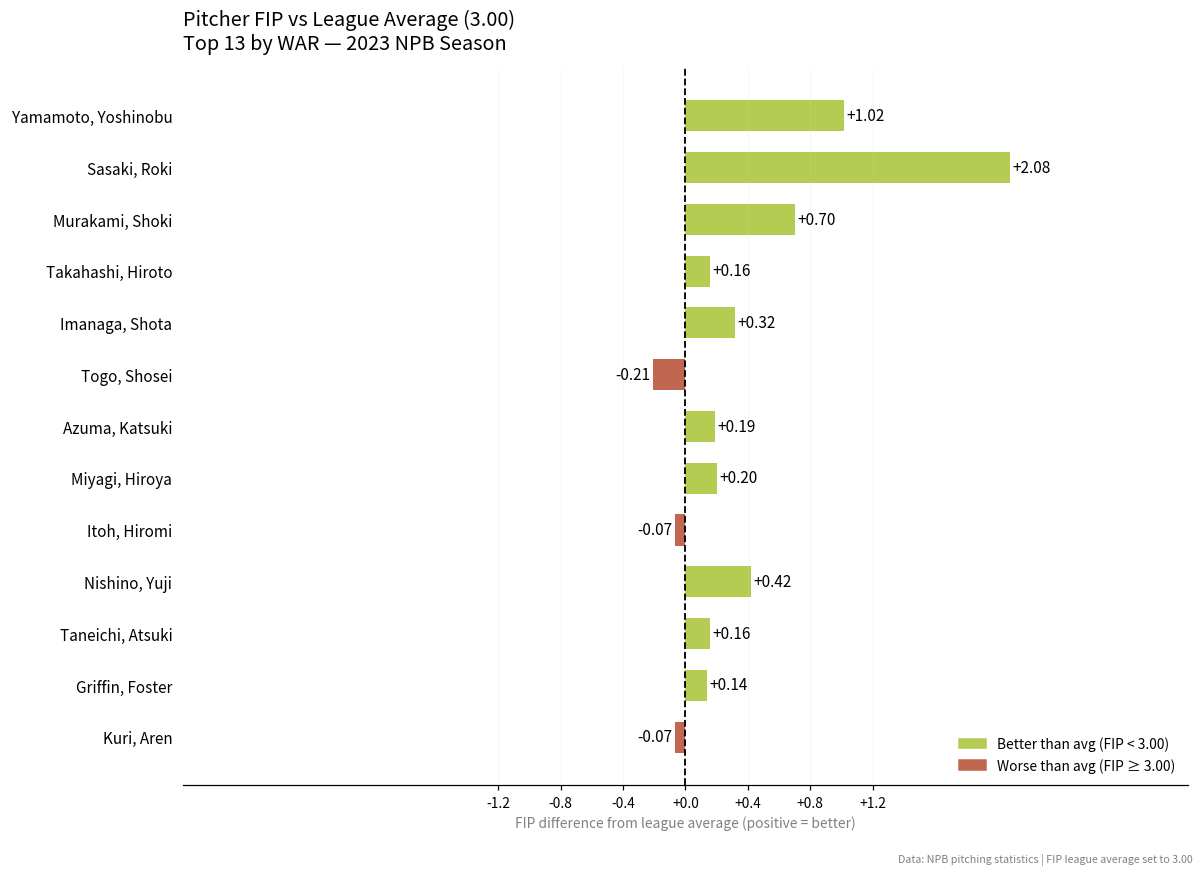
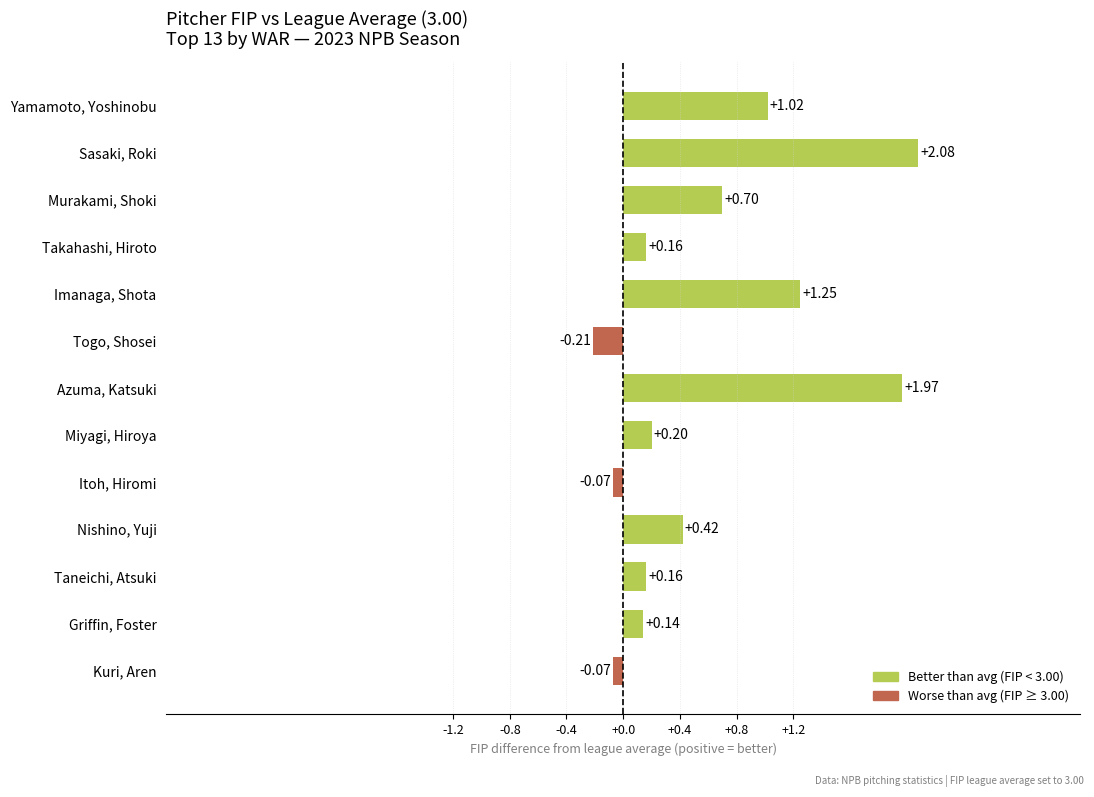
  {
    "Yamamoto, Yoshinobu": "+1.02",
    "Sasaki, Roki": "+2.08",
    "Murakami, Shoki": "+0.70",
    "Takahashi, Hiroto": "+0.16",
-   "Imanaga, Shota": "+0.32",
+   "Imanaga, Shota": "+1.25",
    "Togo, Shosei": "-0.21",
-   "Azuma, Katsuki": "+0.19",
+   "Azuma, Katsuki": "+1.97",
    "Miyagi, Hiroya": "+0.20",
    "Itoh, Hiromi": "-0.07",
    "Nishino, Yuji": "+0.42",
    "Taneichi, Atsuki": "+0.16",
    "Griffin, Foster": "+0.14",
    "Kuri, Aren": "-0.07"
  }
